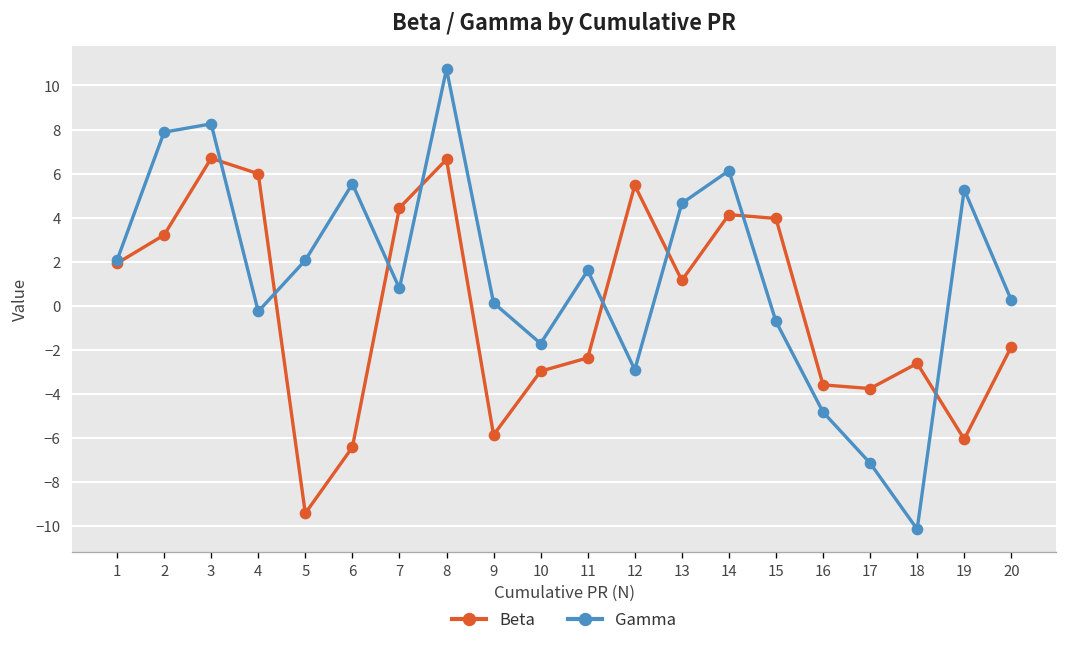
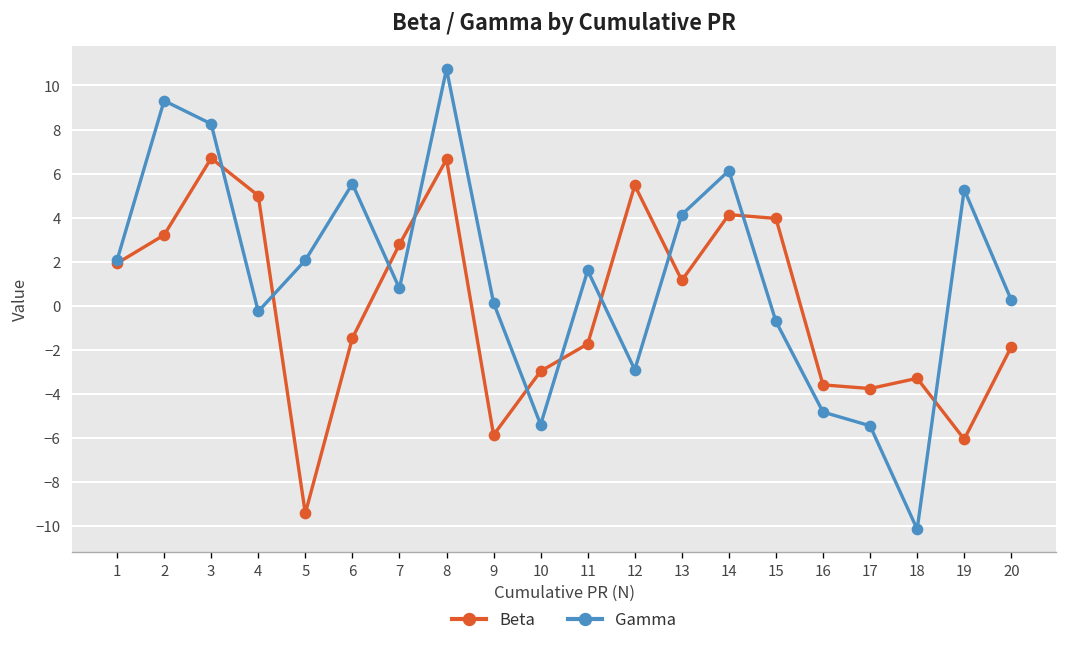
  {
    "Beta": {
      "1": 1.9,
      "2": 3.2,
      "3": 6.7,
-     "4": 6.0,
+     "4": 5.0,
      "5": -9.4,
-     "6": -6.4,
-     "7": 4.4,
+     "6": -1.5,
+     "7": 2.8,
      "8": 6.6,
      "9": -5.9,
      "10": -3.0,
-     "11": -2.4,
+     "11": -1.7,
      "12": 5.5,
      "13": 1.1,
      "14": 4.1,
      "15": 4.0,
      "16": -3.6,
      "17": -3.8,
-     "18": -2.6,
+     "18": -3.3,
      "19": -6.1,
      "20": -1.9
    },
    "Gamma": {
      "1": 2.1,
-     "2": 7.9,
+     "2": 9.3,
      "3": 8.3,
      "4": -0.3,
      "5": 2.1,
      "6": 5.5,
      "7": 0.8,
      "8": 10.7,
      "9": 0.1,
-     "10": -1.7,
+     "10": -5.4,
      "11": 1.6,
      "12": -2.9,
-     "13": 4.6,
+     "13": 4.1,
      "14": 6.1,
      "15": -0.7,
      "16": -4.8,
-     "17": -7.1,
+     "17": -5.5,
      "18": -10.2,
      "19": 5.3,
      "20": 0.3
    }
  }
